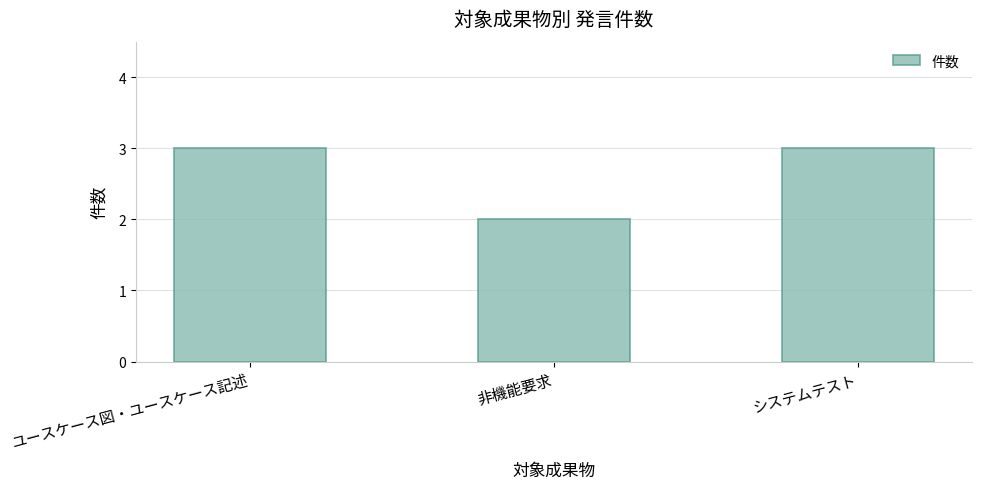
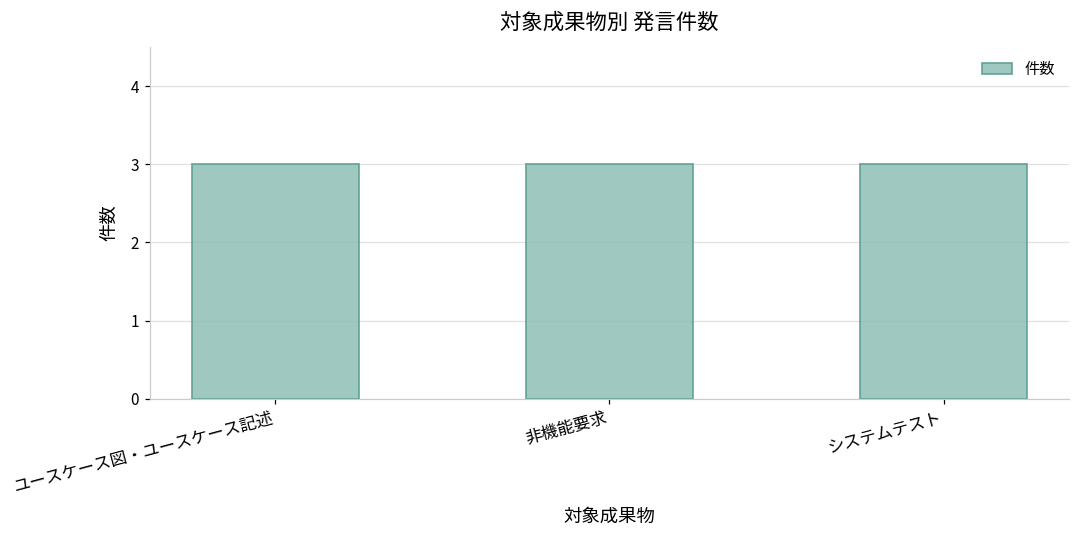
  {
    "ユースケース図・ユースケース記述": 3,
-   "非機能要求": 2,
+   "非機能要求": 3,
    "システムテスト": 3
  }
